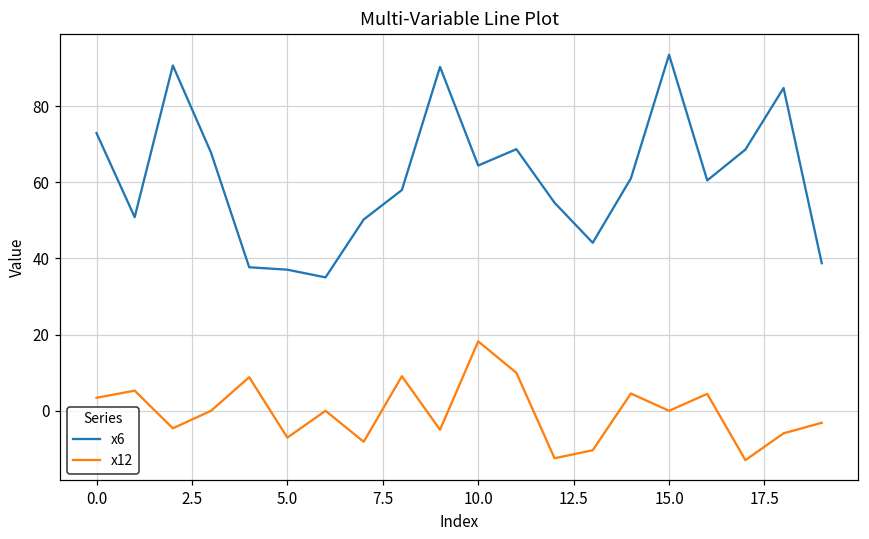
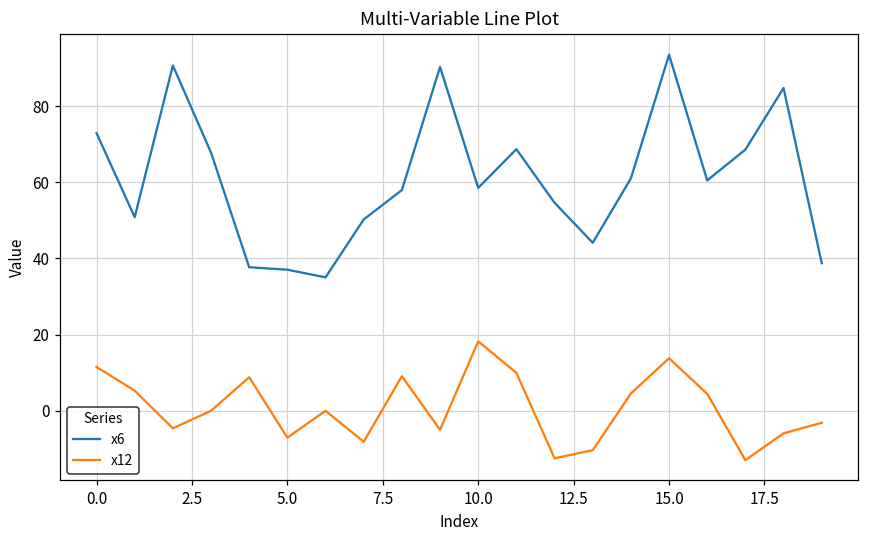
  {
    "x6": {
      "0.0": 73,
      "5.0": 37,
-     "10.0": 64,
+     "10.0": 59,
      "15.0": 93
    },
    "x12": {
-     "0.0": 3,
+     "0.0": 12,
      "5.0": -7,
      "10.0": 18,
-     "15.0": 0
+     "15.0": 14
    }
  }
